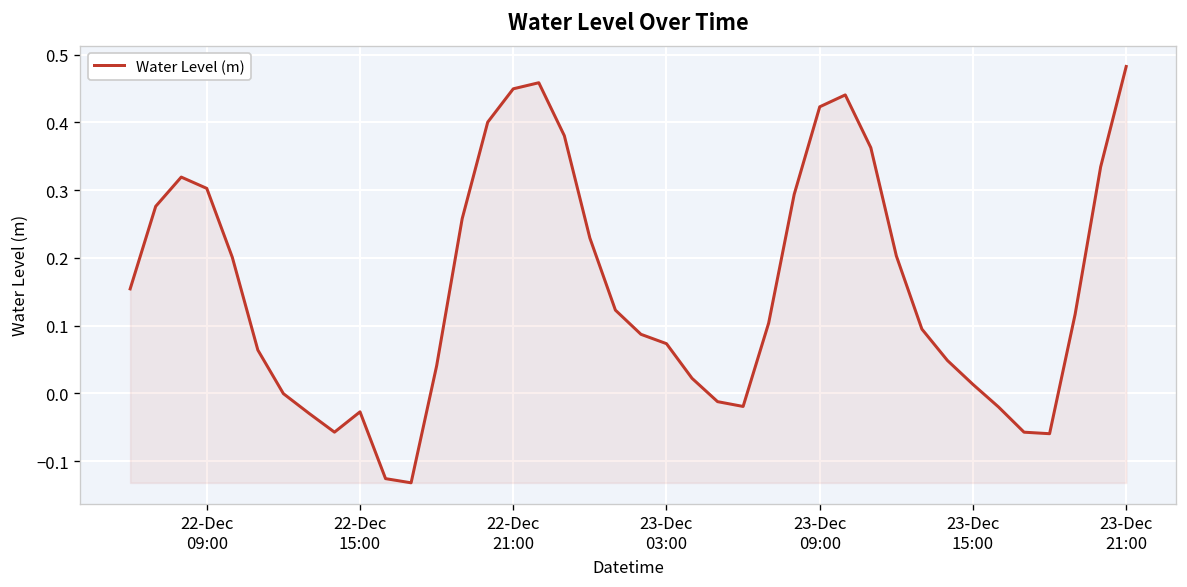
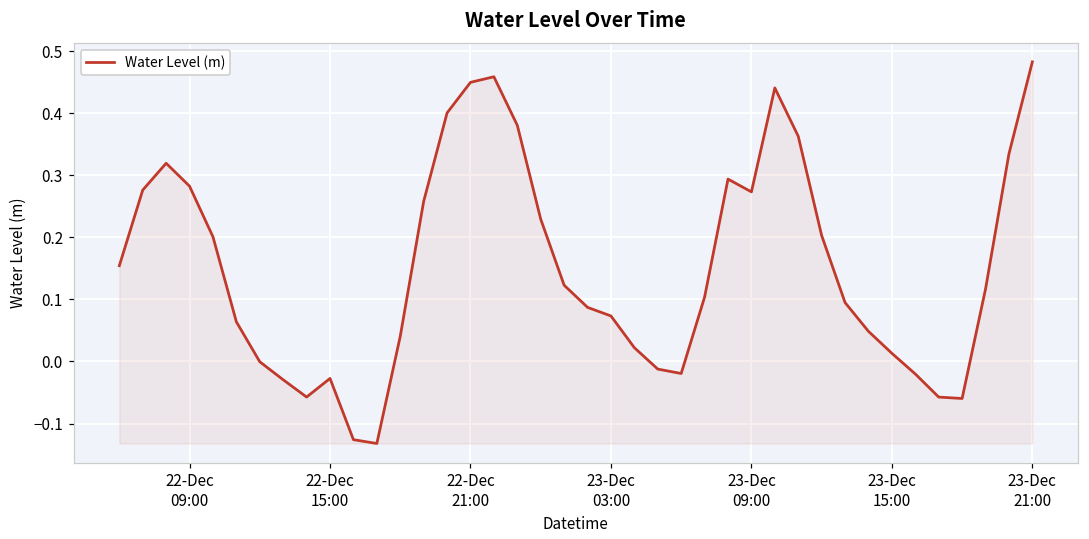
  {
-   "22-Dec 09:00": 0.30,
+   "22-Dec 09:00": 0.28,
    "22-Dec 15:00": -0.03,
    "22-Dec 21:00": 0.45,
    "23-Dec 03:00": 0.07,
-   "23-Dec 09:00": 0.42,
+   "23-Dec 09:00": 0.27,
    "23-Dec 15:00": 0.01,
    "23-Dec 21:00": 0.48
  }
